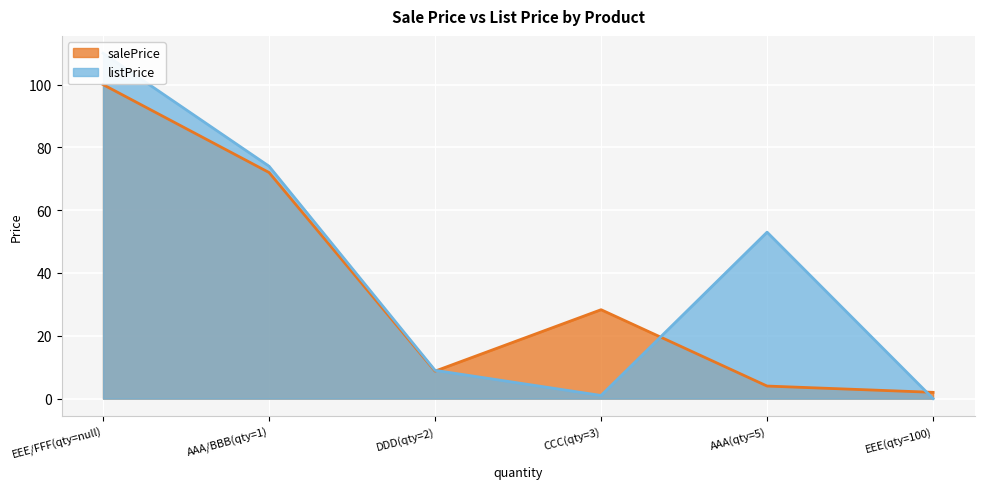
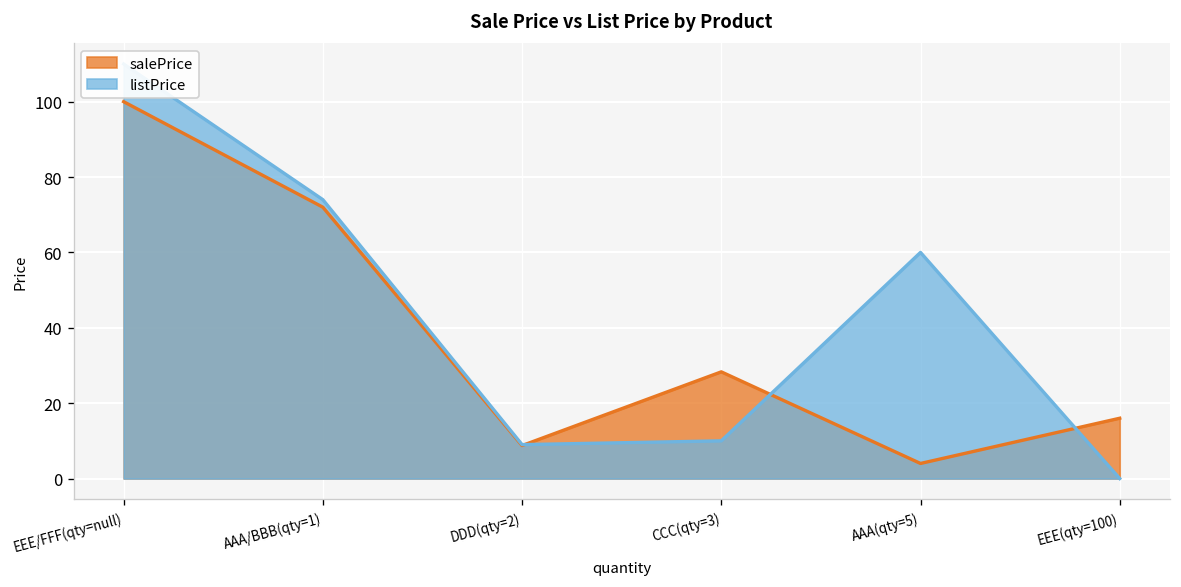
  {
    "salePrice": {
      "EEE/FFF(qty=null)": 100,
      "AAA/BBB(qty=1)": 72,
      "CCC(qty=3)": 28,
      "AAA(qty=5)": 4,
-     "EEE(qty=100)": 2
+     "EEE(qty=100)": 16
    },
    "listPrice": {
      "AAA/BBB(qty=1)": 74,
-     "CCC(qty=3)": 1,
-     "AAA(qty=5)": 53,
+     "CCC(qty=3)": 10,
+     "AAA(qty=5)": 60,
      "EEE(qty=100)": 0
    }
  }
